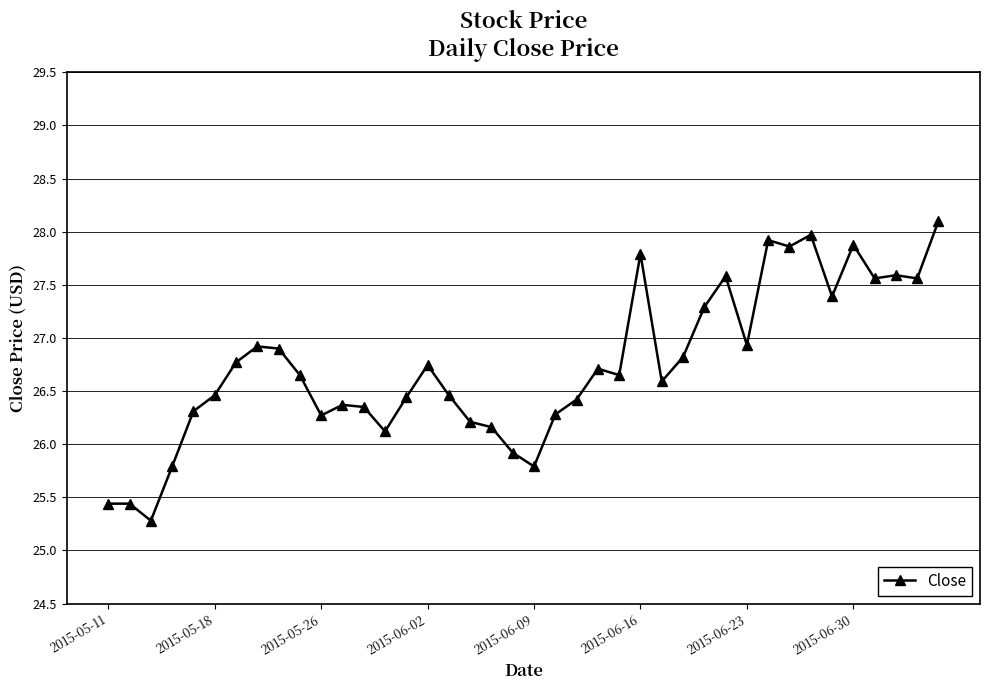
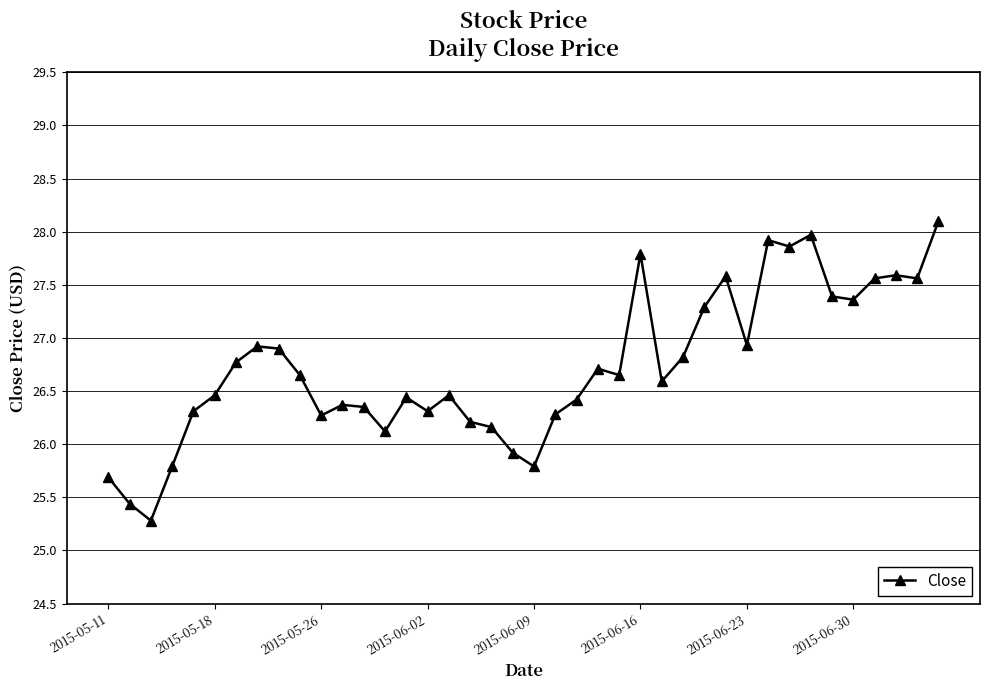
  {
-   "2015-05-11": 25.44,
+   "2015-05-11": 25.69,
    "2015-05-18": 26.46,
    "2015-05-26": 26.27,
-   "2015-06-02": 26.74,
+   "2015-06-02": 26.31,
    "2015-06-09": 25.79,
    "2015-06-16": 27.79,
    "2015-06-23": 26.93,
-   "2015-06-30": 27.88
+   "2015-06-30": 27.36
  }
